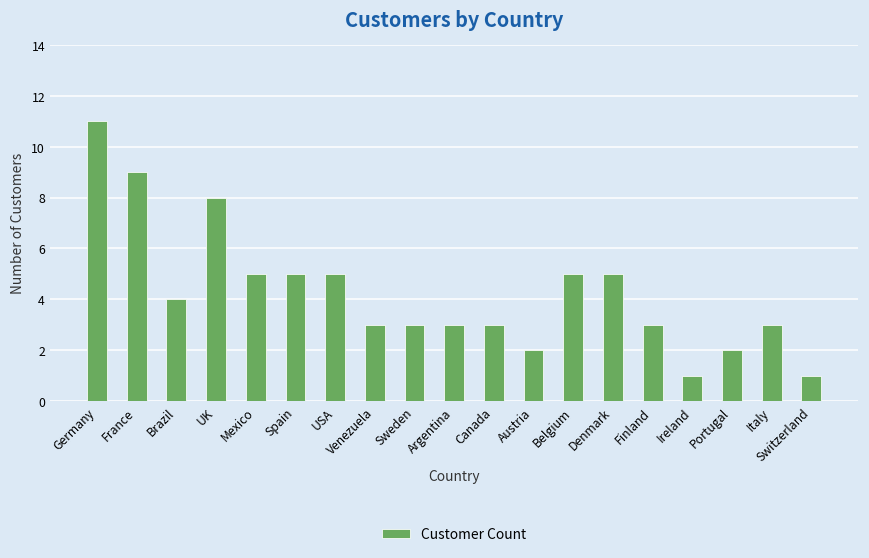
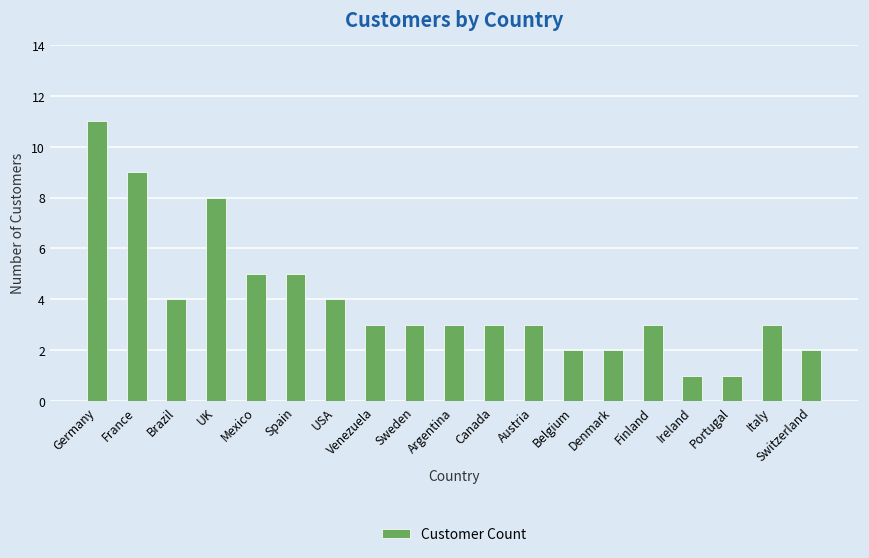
  {
    "Germany": 11,
    "France": 9,
    "Brazil": 4,
    "UK": 8,
    "Mexico": 5,
    "Spain": 5,
-   "USA": 5,
+   "USA": 4,
    "Venezuela": 3,
    "Sweden": 3,
    "Argentina": 3,
    "Canada": 3,
-   "Austria": 2,
-   "Belgium": 5,
-   "Denmark": 5,
+   "Austria": 3,
+   "Belgium": 2,
+   "Denmark": 2,
    "Finland": 3,
    "Ireland": 1,
-   "Portugal": 2,
+   "Portugal": 1,
    "Italy": 3,
-   "Switzerland": 1
+   "Switzerland": 2
  }
